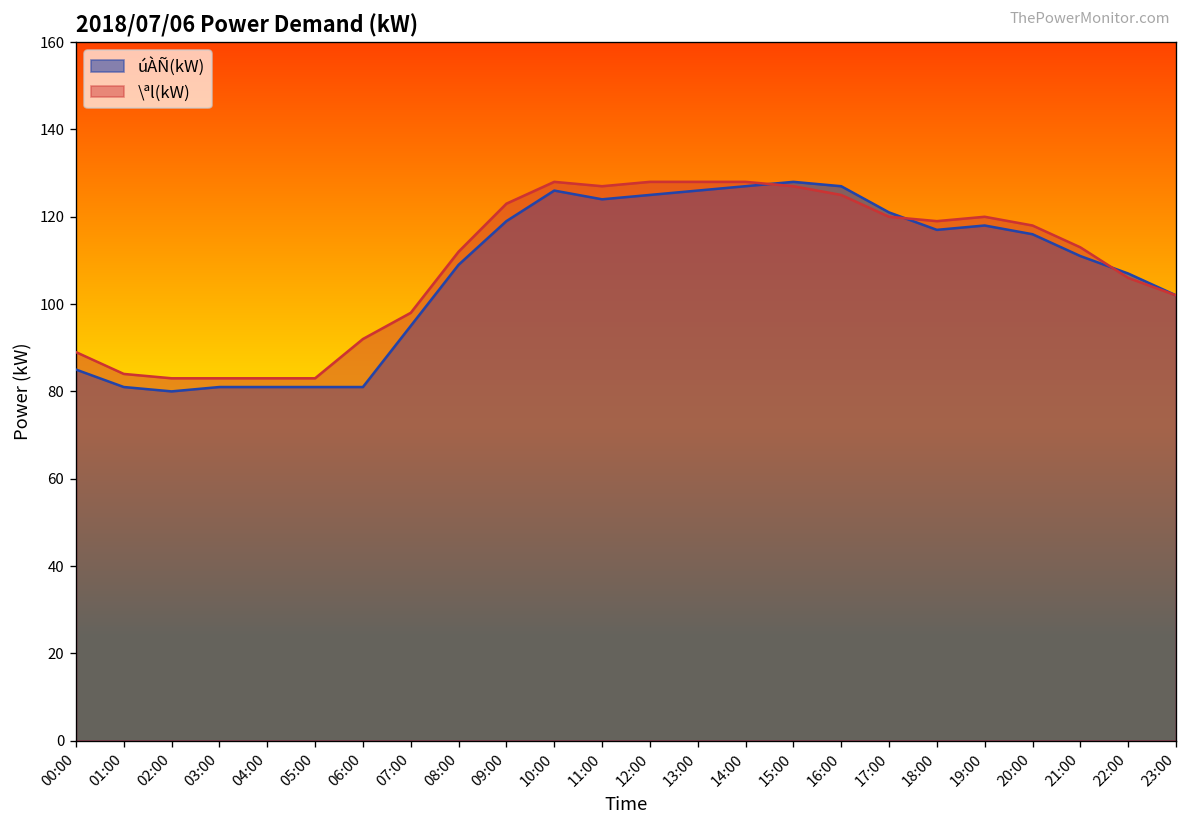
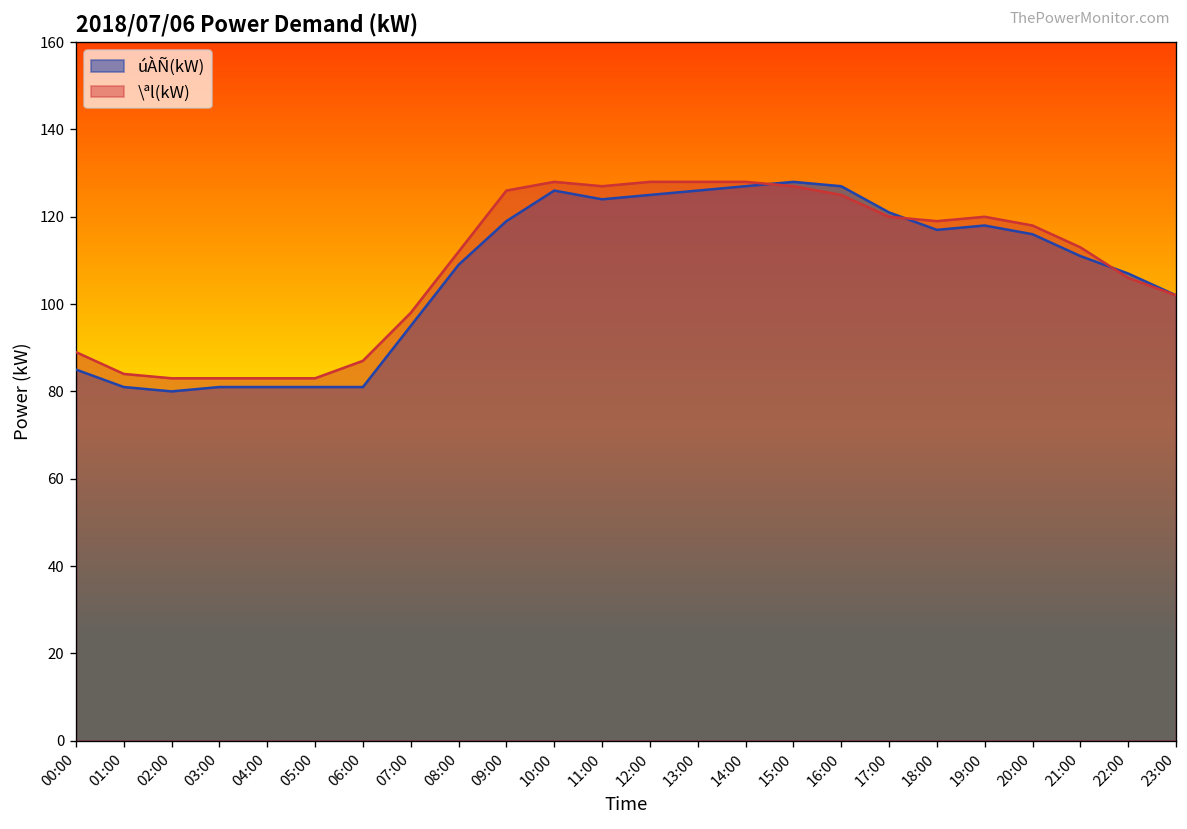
  {
    "úÀÑ(kW)": {
      "00:00": 85,
      "01:00": 81,
      "02:00": 80,
      "03:00": 81,
      "04:00": 81,
      "05:00": 81,
      "06:00": 81,
      "07:00": 95,
      "08:00": 109,
      "09:00": 119,
      "10:00": 126,
      "11:00": 124,
      "12:00": 125,
      "13:00": 126,
      "14:00": 127,
      "15:00": 128,
      "16:00": 127,
      "17:00": 121,
      "18:00": 117,
      "19:00": 118,
      "20:00": 116,
      "21:00": 111,
      "22:00": 107
    },
    "\\ªl(kW)": {
      "00:00": 89,
      "01:00": 84,
      "02:00": 83,
      "03:00": 83,
      "04:00": 83,
      "05:00": 83,
-     "06:00": 92,
+     "06:00": 87,
      "07:00": 98,
      "08:00": 112,
-     "09:00": 123,
+     "09:00": 126,
      "10:00": 128,
      "11:00": 127,
      "12:00": 128,
      "13:00": 128,
      "14:00": 128,
      "15:00": 127,
      "16:00": 125,
      "17:00": 120,
      "18:00": 119,
      "19:00": 120,
      "20:00": 118,
      "21:00": 113,
      "22:00": 106
    }
  }
